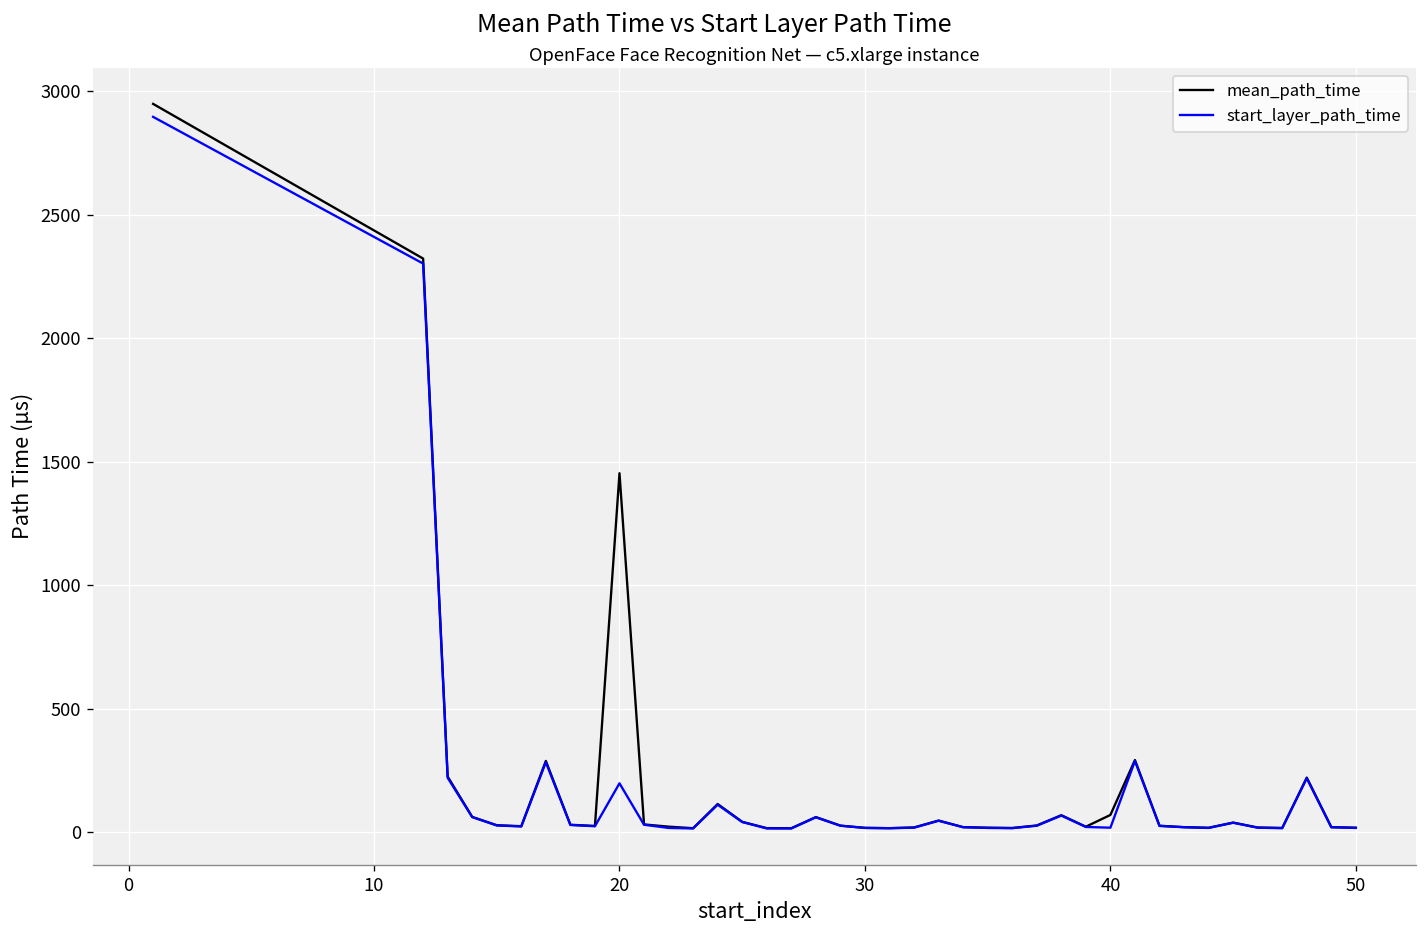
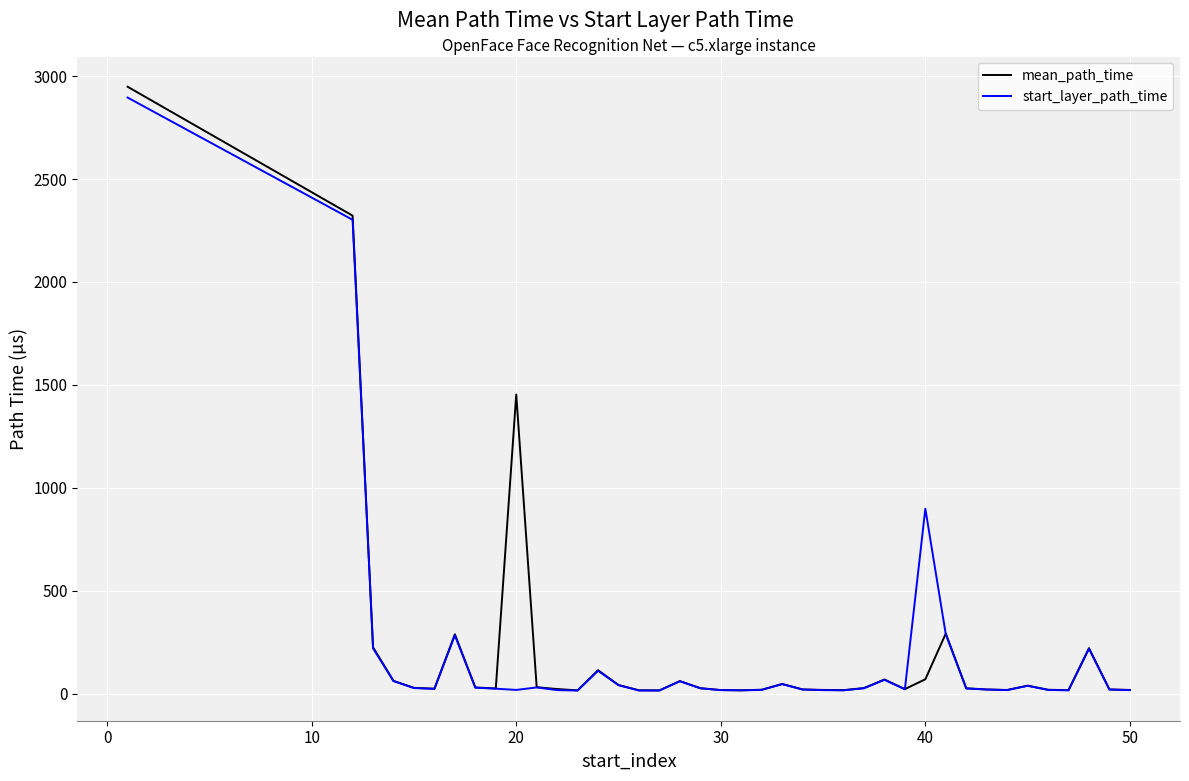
  {
    "mean_path_time": {
      "20": 1450,
      "40": 70
    },
    "start_layer_path_time": {
-     "20": 200,
-     "40": 20
+     "20": 20,
+     "40": 900
    }
  }
